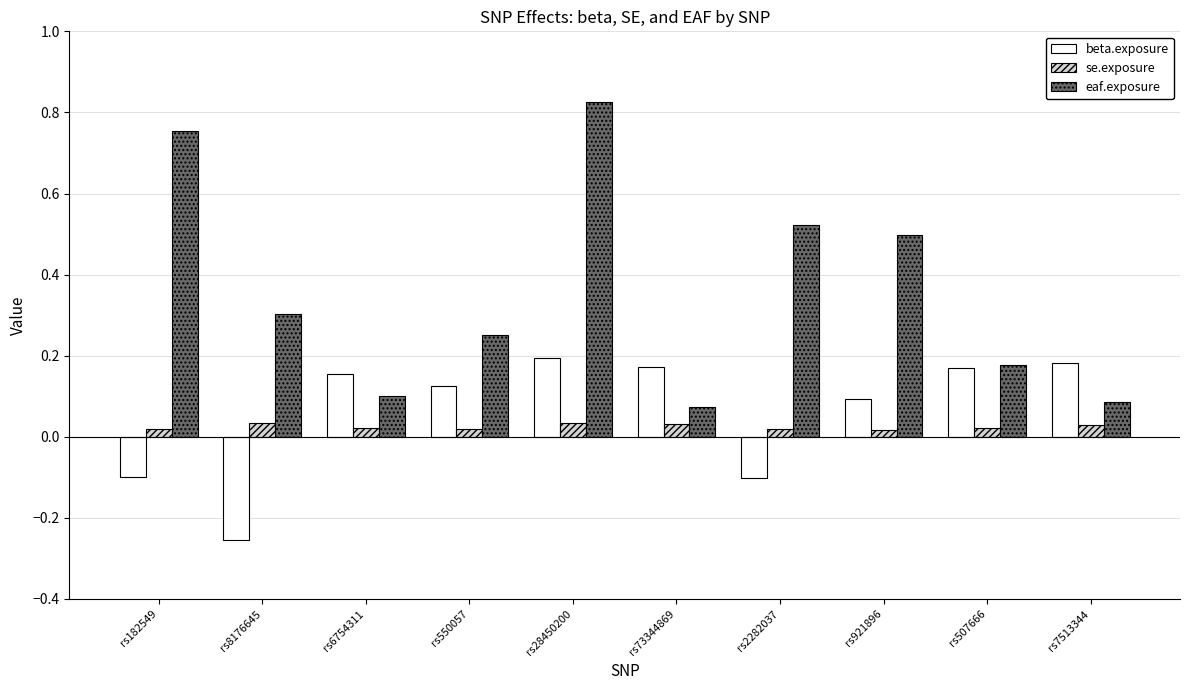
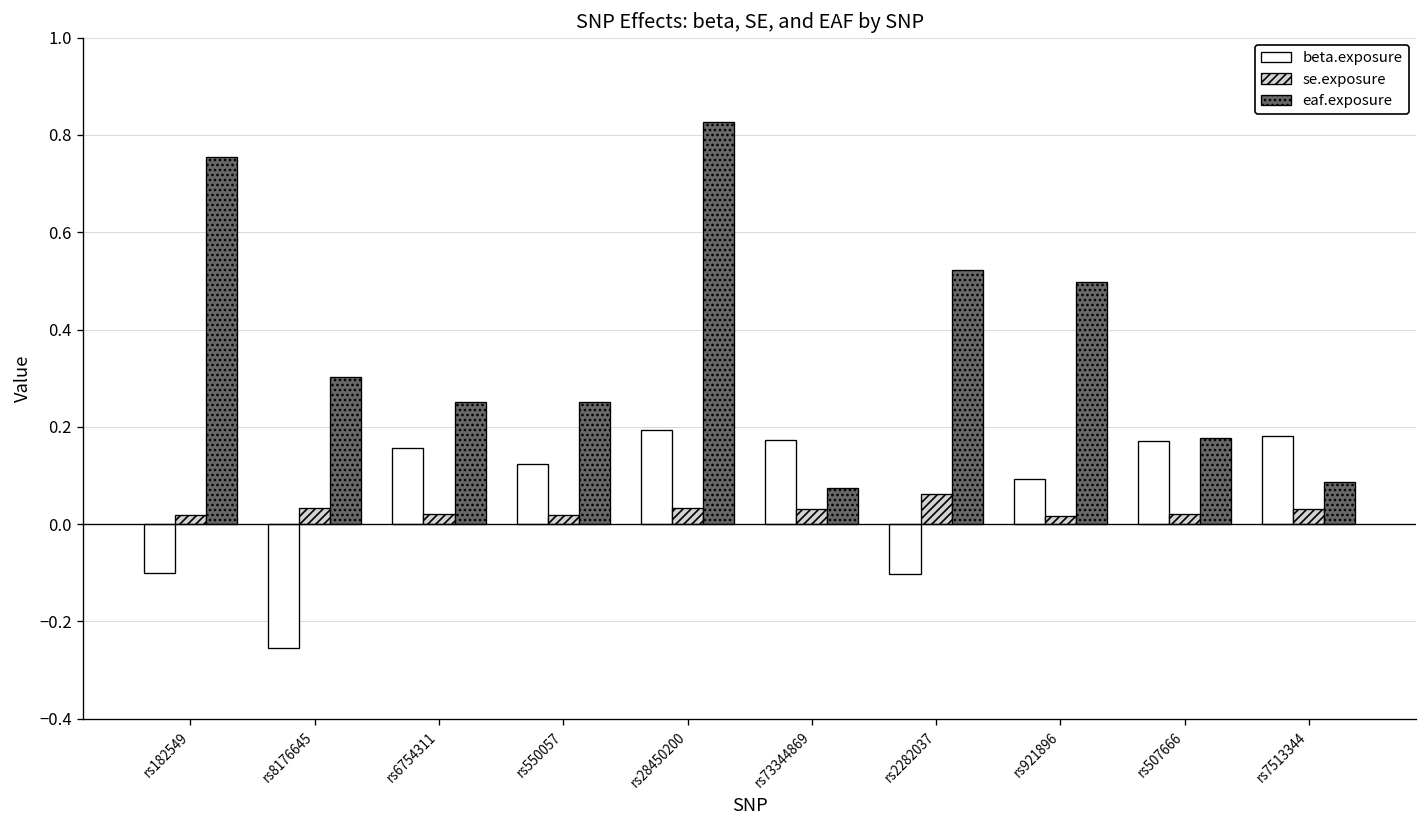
  {
    "beta.exposure": {
      "rs182549": -0.10,
      "rs8176645": -0.25,
      "rs6754311": 0.16,
      "rs550057": 0.12,
      "rs28450200": 0.19,
      "rs73344869": 0.17,
      "rs2282037": -0.10,
      "rs921896": 0.09,
      "rs507666": 0.17,
      "rs7513344": 0.18
    },
    "se.exposure": {
      "rs182549": 0.02,
      "rs8176645": 0.03,
      "rs6754311": 0.02,
      "rs550057": 0.02,
      "rs28450200": 0.03,
      "rs73344869": 0.03,
-     "rs2282037": 0.02,
+     "rs2282037": 0.06,
      "rs921896": 0.02,
      "rs507666": 0.02,
      "rs7513344": 0.03
    },
    "eaf.exposure": {
      "rs182549": 0.76,
      "rs8176645": 0.30,
-     "rs6754311": 0.10,
+     "rs6754311": 0.25,
      "rs550057": 0.25,
      "rs28450200": 0.83,
      "rs73344869": 0.07,
      "rs2282037": 0.52,
      "rs921896": 0.50,
      "rs507666": 0.18,
      "rs7513344": 0.09
    }
  }
